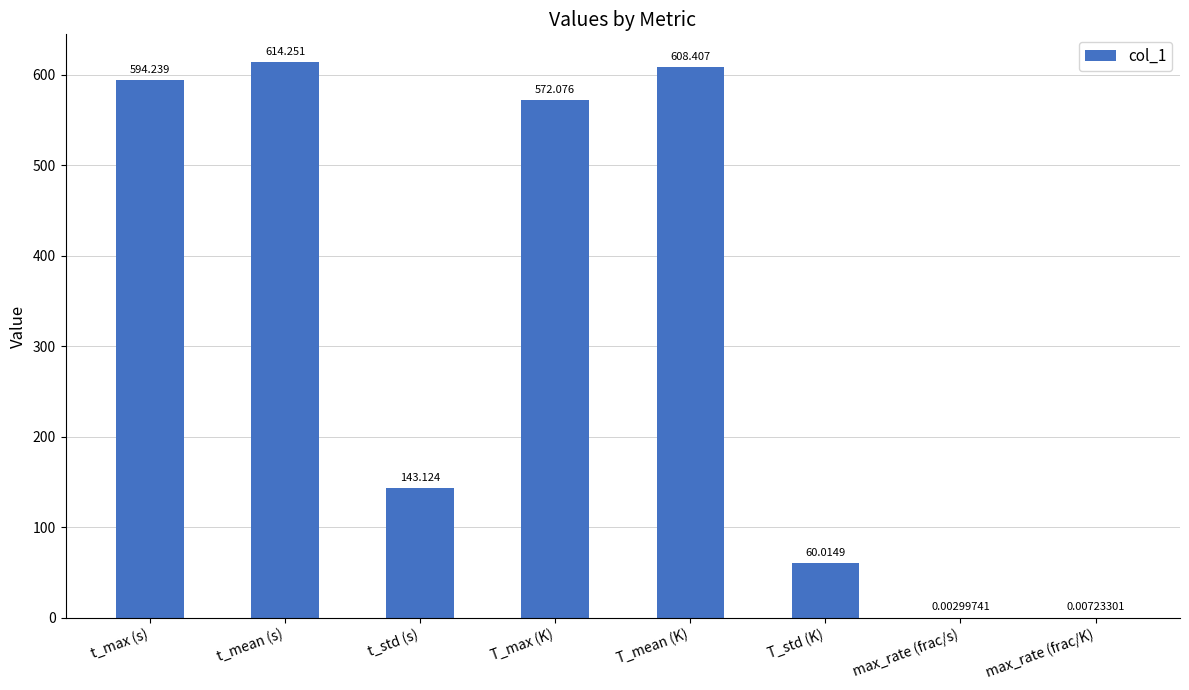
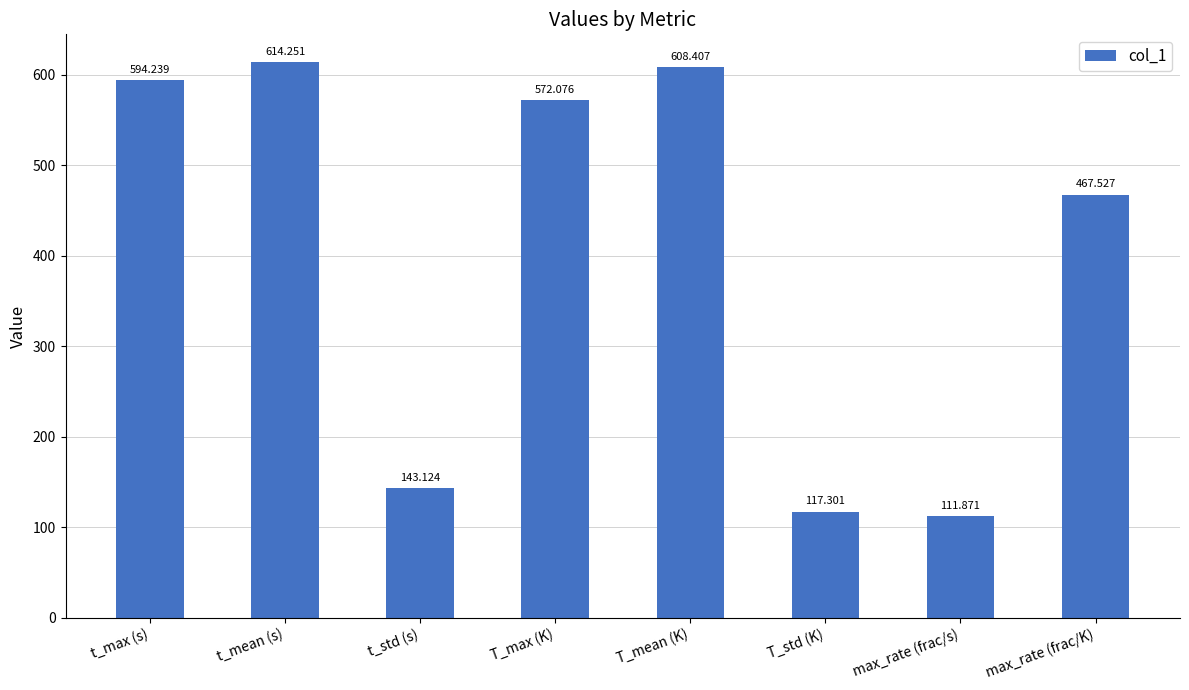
  {
    "t_max (s)": 594.239,
    "t_mean (s)": 614.251,
    "t_std (s)": 143.124,
    "T_max (K)": 572.076,
    "T_mean (K)": 608.407,
-   "T_std (K)": 60.0149,
-   "max_rate (frac/s)": 0.00299741,
-   "max_rate (frac/K)": 0.00723301
+   "T_std (K)": 117.301,
+   "max_rate (frac/s)": 111.871,
+   "max_rate (frac/K)": 467.527
  }
